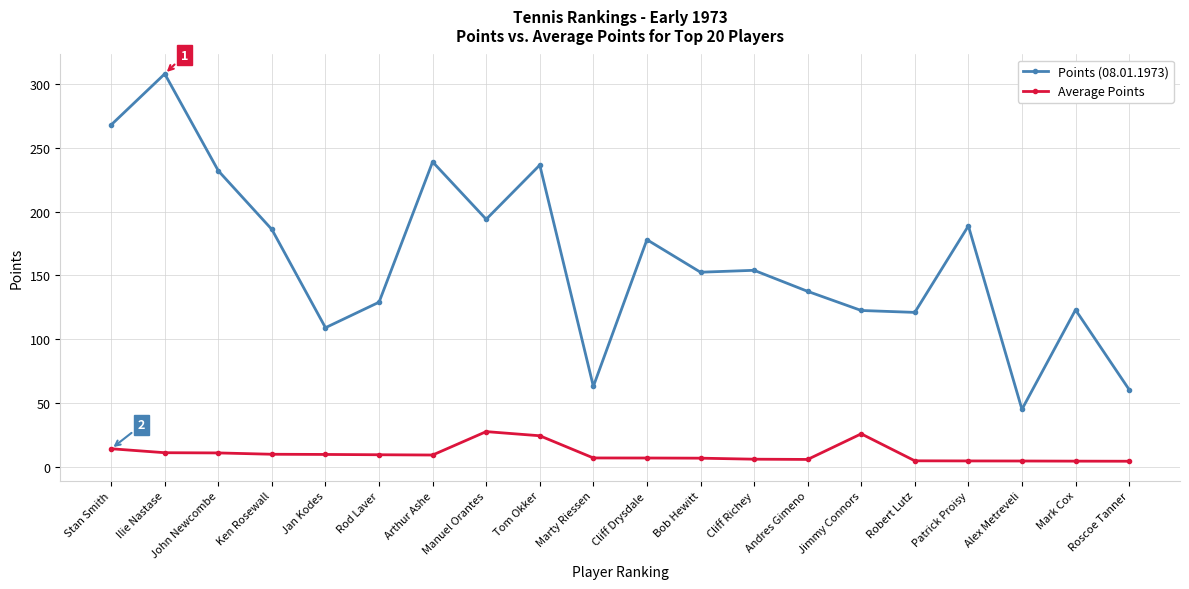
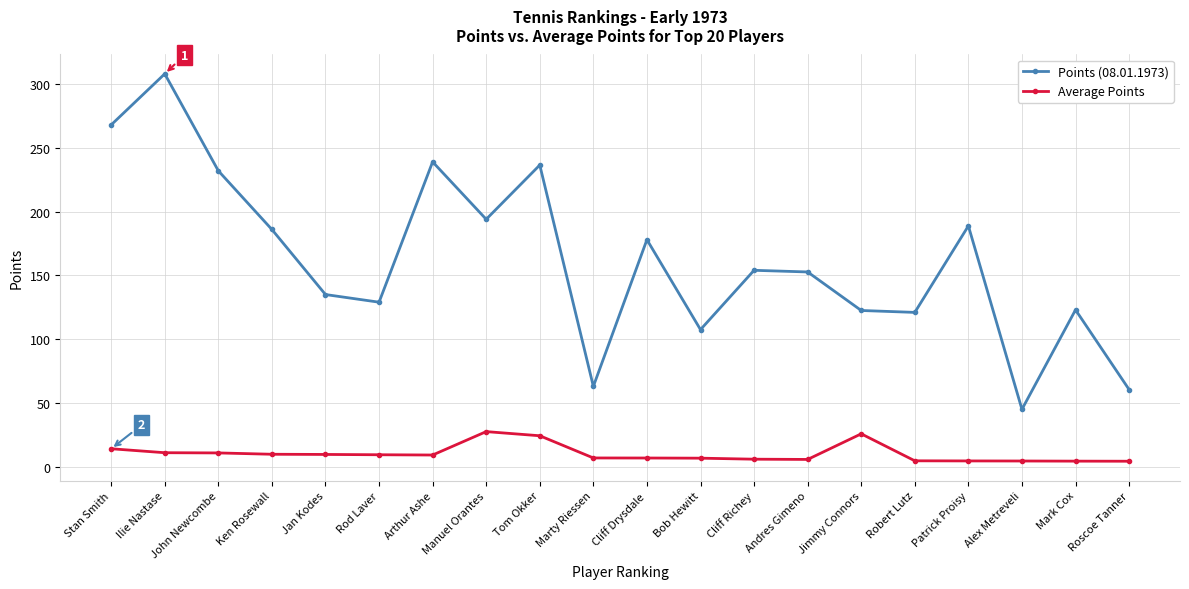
  {
    "Points (08.01.1973)": {
      "Stan Smith": 268,
      "John Newcombe": 232,
      "Ken Rosewall": 186,
-     "Jan Kodes": 109,
+     "Jan Kodes": 135,
      "Rod Laver": 129,
      "Arthur Ashe": 239,
      "Manuel Orantes": 194,
      "Tom Okker": 237,
      "Marty Riessen": 63,
      "Cliff Drysdale": 178,
-     "Bob Hewitt": 153,
+     "Bob Hewitt": 108,
      "Cliff Richey": 154,
-     "Andres Gimeno": 138,
+     "Andres Gimeno": 153,
      "Jimmy Connors": 123,
      "Robert Lutz": 121,
      "Patrick Proisy": 189,
      "Alex Metreveli": 45,
      "Mark Cox": 123,
      "Roscoe Tanner": 61
    },
    "Average Points": {
      "Stan Smith": 14,
      "Ilie Nastase": 11,
      "John Newcombe": 11,
      "Ken Rosewall": 10,
      "Jan Kodes": 10,
      "Rod Laver": 9,
      "Arthur Ashe": 9,
      "Manuel Orantes": 28,
      "Tom Okker": 24,
      "Marty Riessen": 7,
      "Cliff Drysdale": 7,
      "Bob Hewitt": 7,
      "Cliff Richey": 6,
      "Andres Gimeno": 6,
      "Jimmy Connors": 26,
      "Robert Lutz": 5,
      "Patrick Proisy": 5,
      "Alex Metreveli": 5,
      "Mark Cox": 4,
      "Roscoe Tanner": 4
    }
  }
